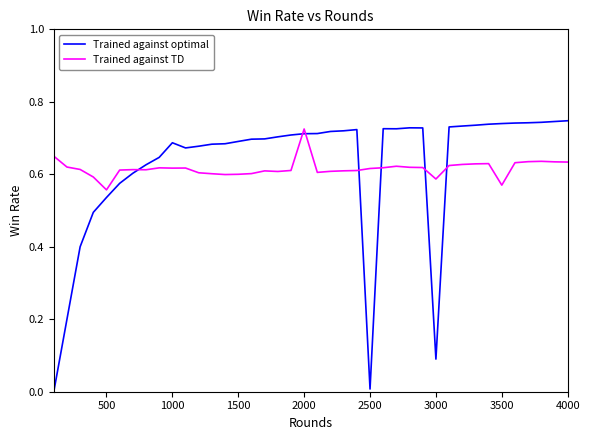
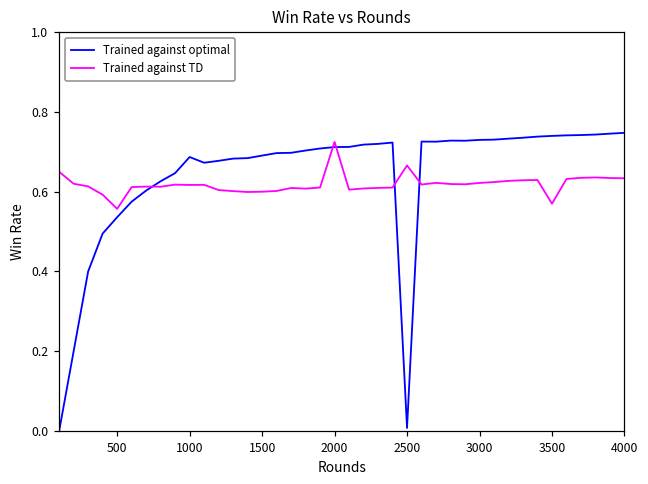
  {
    "Trained against optimal": {
      "500": 0.54,
      "1000": 0.69,
      "1500": 0.69,
      "2000": 0.71,
      "2500": 0.01,
-     "3000": 0.09,
+     "3000": 0.73,
      "3500": 0.74,
      "4000": 0.75
    },
    "Trained against TD": {
      "500": 0.56,
      "1000": 0.62,
      "1500": 0.60,
      "2000": 0.73,
-     "2500": 0.62,
-     "3000": 0.59,
+     "2500": 0.67,
+     "3000": 0.62,
      "3500": 0.57,
      "4000": 0.63
    }
  }
